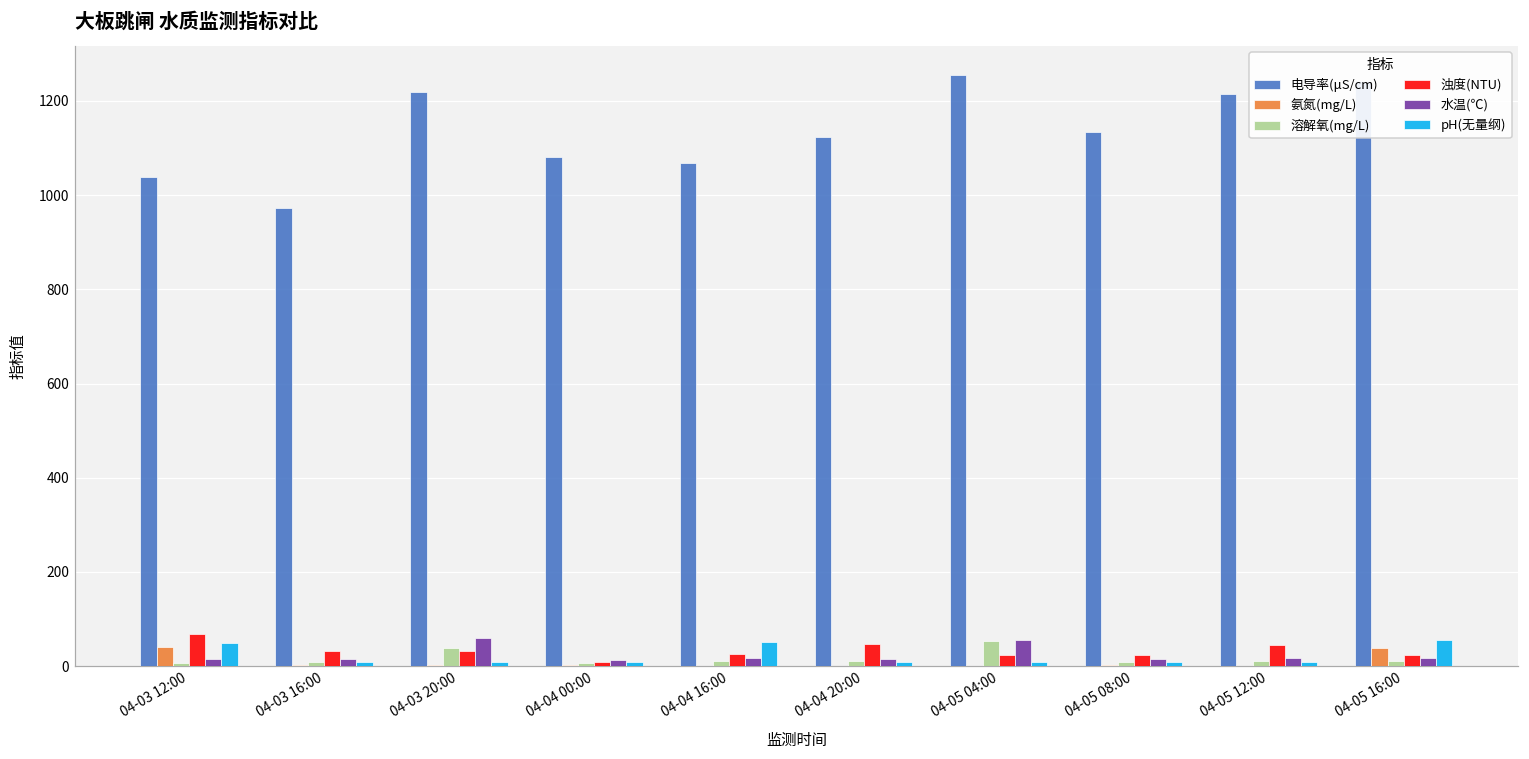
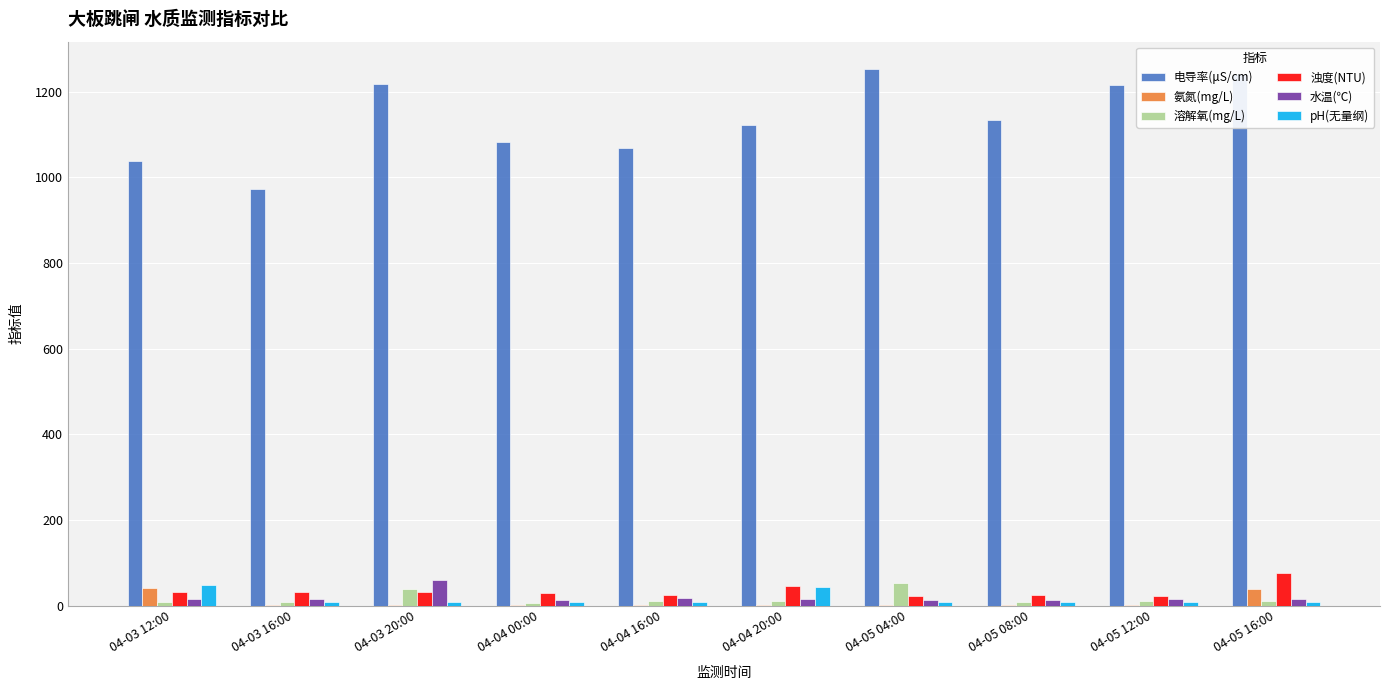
  {
    "电导率(μS/cm)": {
      "04-03 12:00": 1040,
      "04-03 16:00": 970,
      "04-03 20:00": 1220,
      "04-04 00:00": 1080,
      "04-04 16:00": 1070,
      "04-04 20:00": 1120,
      "04-05 04:00": 1250,
      "04-05 08:00": 1130,
      "04-05 12:00": 1220
    },
    "氨氮(mg/L)": {
      "04-03 12:00": 40,
      "04-05 16:00": 40
    },
    "溶解氧(mg/L)": {
      "04-03 12:00": 10,
      "04-03 16:00": 10,
      "04-03 20:00": 40,
      "04-04 00:00": 10,
      "04-04 16:00": 10,
      "04-04 20:00": 10,
      "04-05 04:00": 50,
      "04-05 08:00": 10,
      "04-05 12:00": 10,
      "04-05 16:00": 10
    },
    "浊度(NTU)": {
-     "04-03 12:00": 70,
+     "04-03 12:00": 30,
      "04-03 16:00": 30,
      "04-03 20:00": 30,
-     "04-04 00:00": 10,
+     "04-04 00:00": 30,
      "04-04 16:00": 30,
      "04-04 20:00": 50,
      "04-05 04:00": 20,
      "04-05 08:00": 20,
-     "04-05 12:00": 40,
-     "04-05 16:00": 20
+     "04-05 12:00": 20,
+     "04-05 16:00": 80
    },
    "水温(℃)": {
      "04-03 12:00": 10,
      "04-03 16:00": 10,
      "04-03 20:00": 60,
      "04-04 00:00": 10,
      "04-04 16:00": 20,
      "04-04 20:00": 20,
-     "04-05 04:00": 60,
+     "04-05 04:00": 10,
      "04-05 08:00": 10,
      "04-05 12:00": 20,
      "04-05 16:00": 20
    },
    "pH(无量纲)": {
      "04-03 12:00": 50,
      "04-03 16:00": 10,
      "04-03 20:00": 10,
      "04-04 00:00": 10,
-     "04-04 16:00": 50,
-     "04-04 20:00": 10,
+     "04-04 16:00": 10,
+     "04-04 20:00": 40,
      "04-05 04:00": 10,
      "04-05 08:00": 10,
      "04-05 12:00": 10,
-     "04-05 16:00": 60
+     "04-05 16:00": 10
    }
  }
